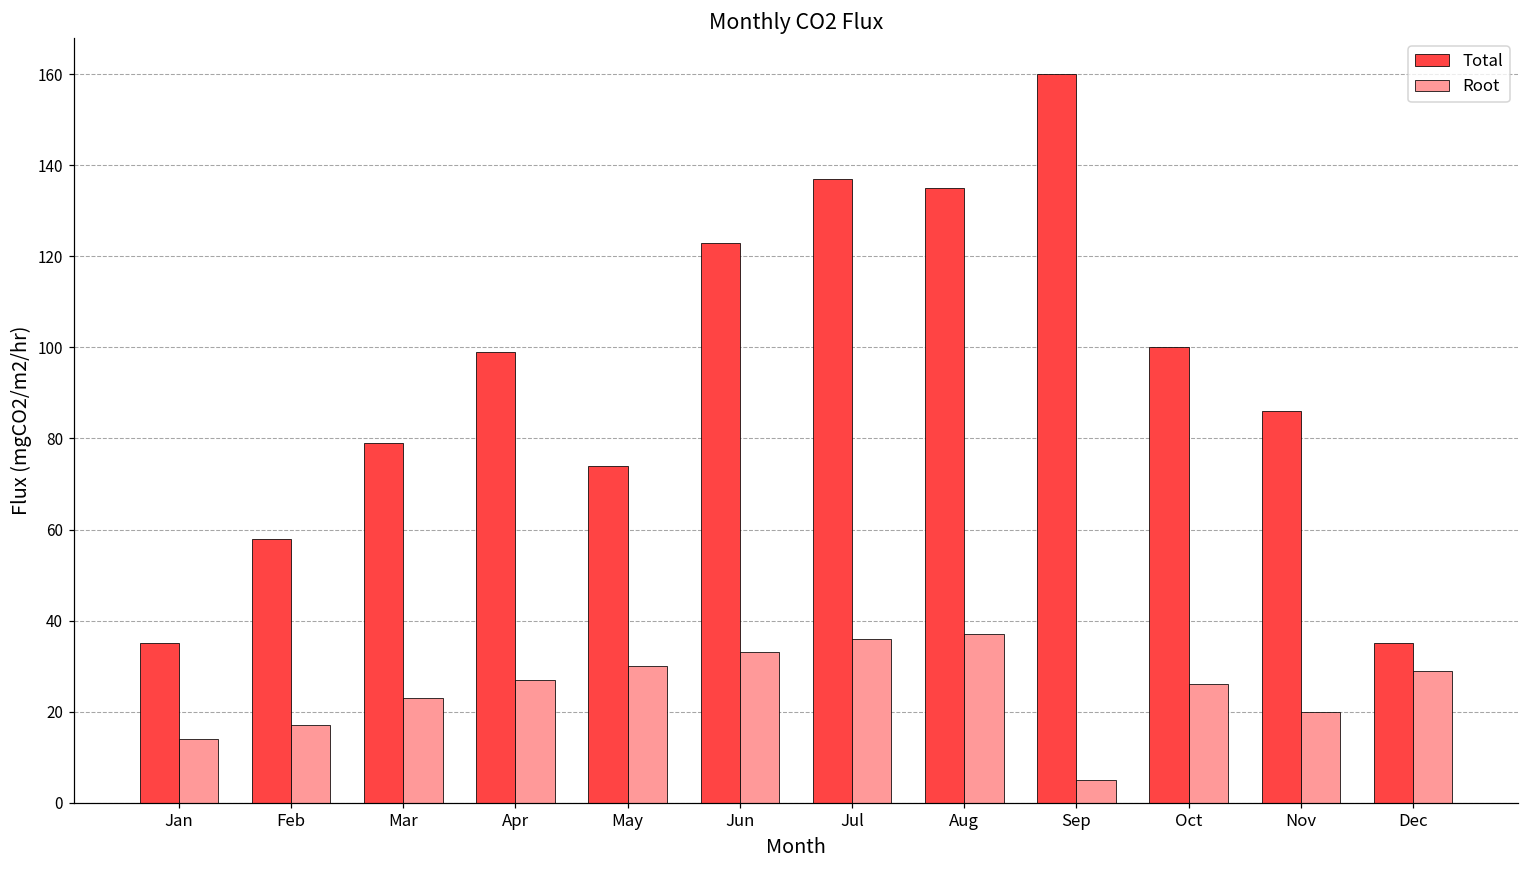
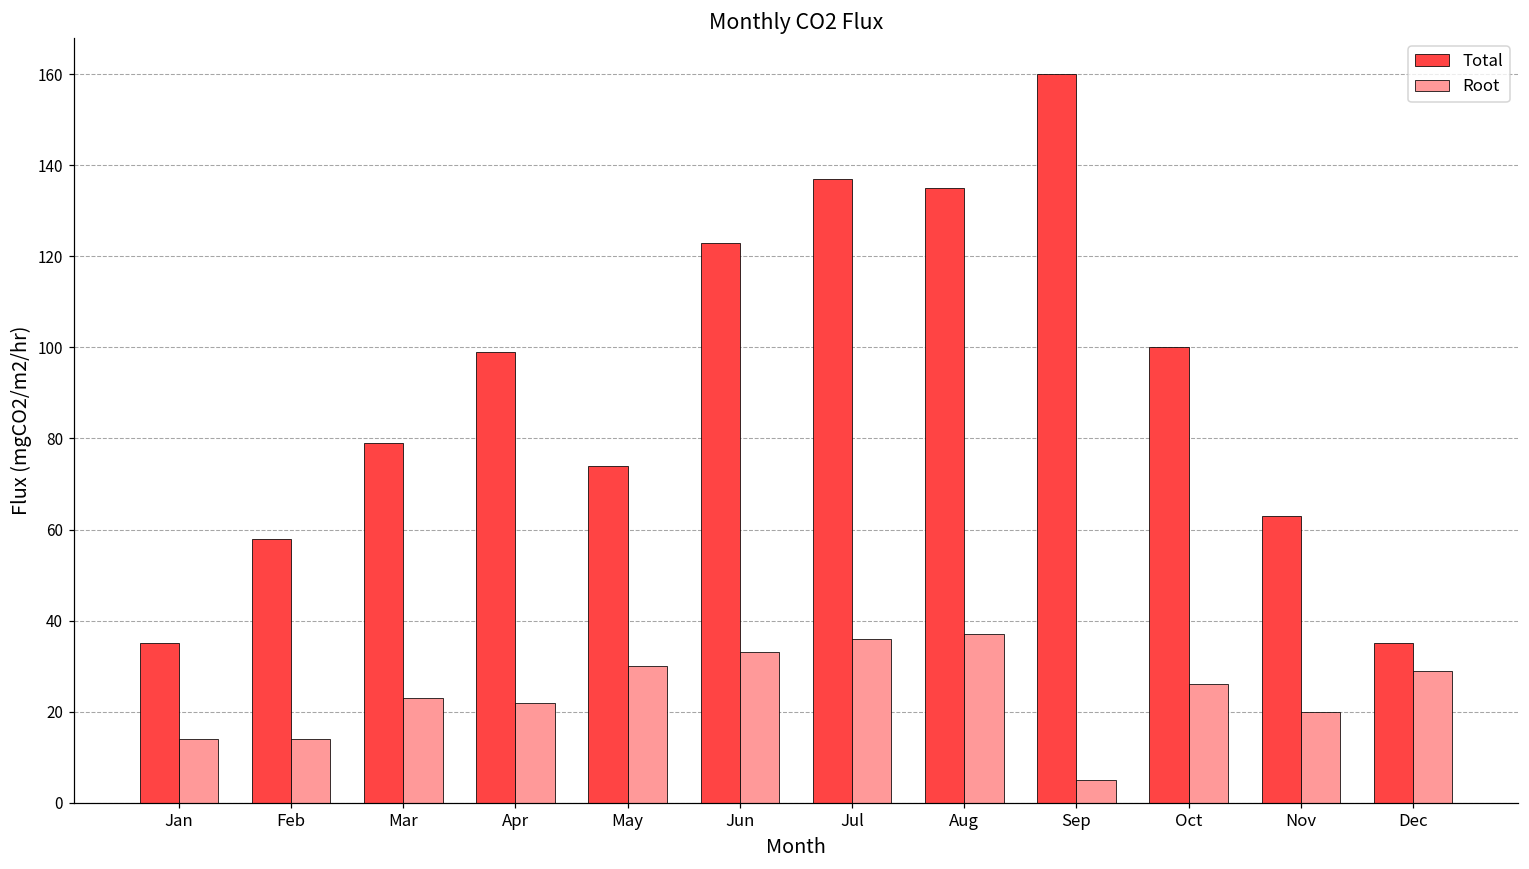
  {
    "Total": {
      "Jan": 35,
      "Feb": 58,
      "Mar": 79,
      "Apr": 99,
      "May": 74,
      "Jun": 123,
      "Jul": 137,
      "Aug": 135,
      "Sep": 160,
      "Oct": 100,
-     "Nov": 86,
+     "Nov": 63,
      "Dec": 35
    },
    "Root": {
      "Jan": 14,
-     "Feb": 17,
+     "Feb": 14,
      "Mar": 23,
-     "Apr": 27,
+     "Apr": 22,
      "May": 30,
      "Jun": 33,
      "Jul": 36,
      "Aug": 37,
      "Sep": 5,
      "Oct": 26,
      "Nov": 20,
      "Dec": 29
    }
  }
